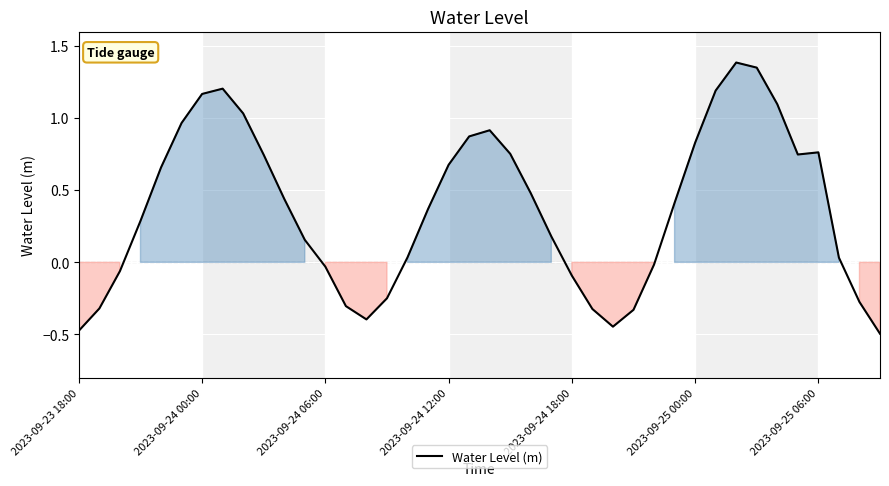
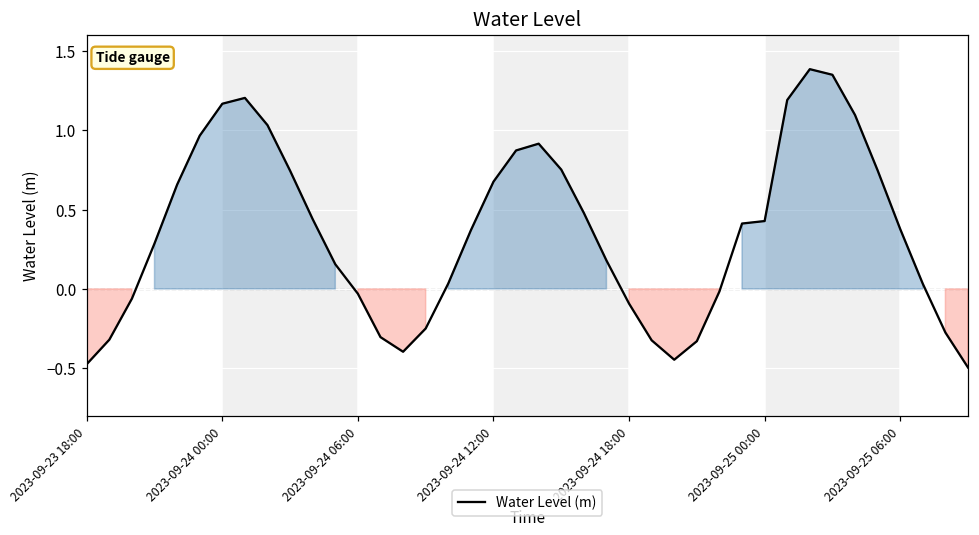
  {
    "2023-09-23 18:00": -0.47,
    "2023-09-24 00:00": 1.17,
    "2023-09-24 06:00": -0.03,
    "2023-09-24 12:00": 0.68,
    "2023-09-24 18:00": -0.09,
-   "2023-09-25 00:00": 0.83,
-   "2023-09-25 06:00": 0.76
+   "2023-09-25 00:00": 0.43,
+   "2023-09-25 06:00": 0.38
  }
